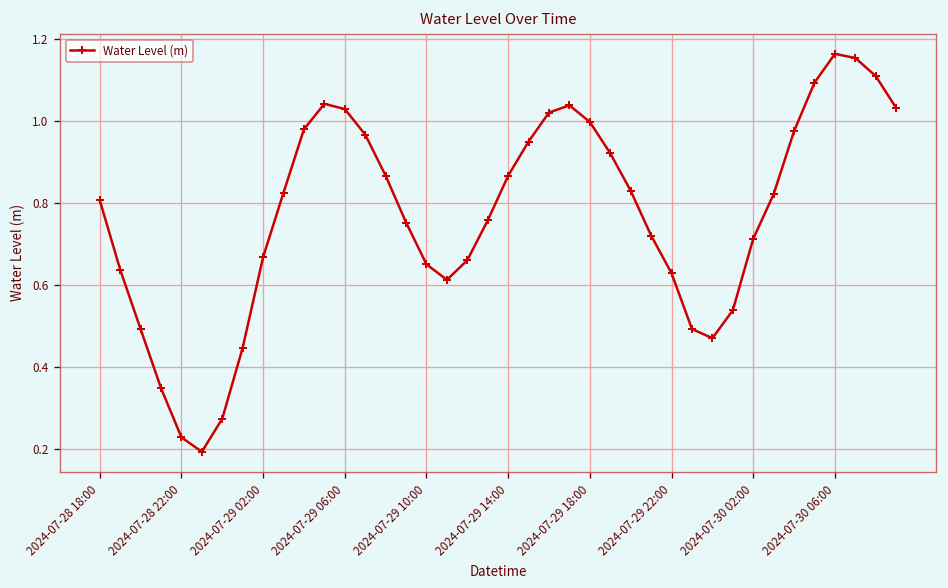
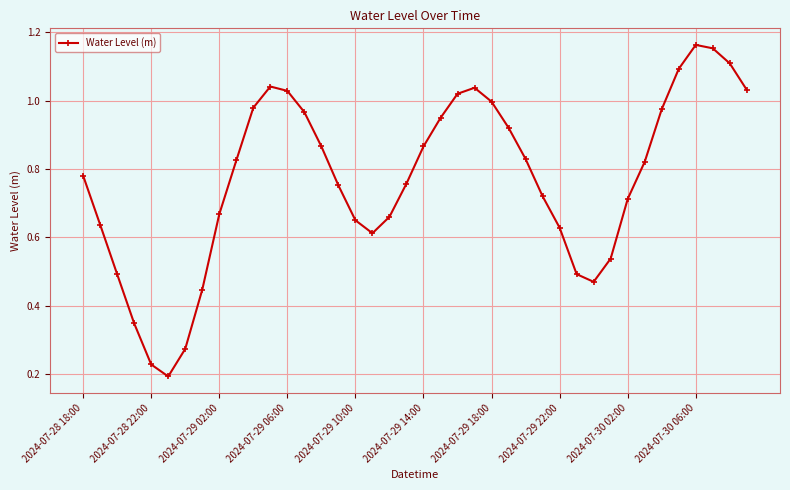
  {
-   "2024-07-28 18:00": 0.81,
+   "2024-07-28 18:00": 0.78,
    "2024-07-28 22:00": 0.23,
    "2024-07-29 02:00": 0.67,
    "2024-07-29 06:00": 1.03,
    "2024-07-29 10:00": 0.65,
    "2024-07-29 14:00": 0.87,
    "2024-07-29 18:00": 1.00,
    "2024-07-29 22:00": 0.63,
    "2024-07-30 02:00": 0.71,
    "2024-07-30 06:00": 1.16
  }
